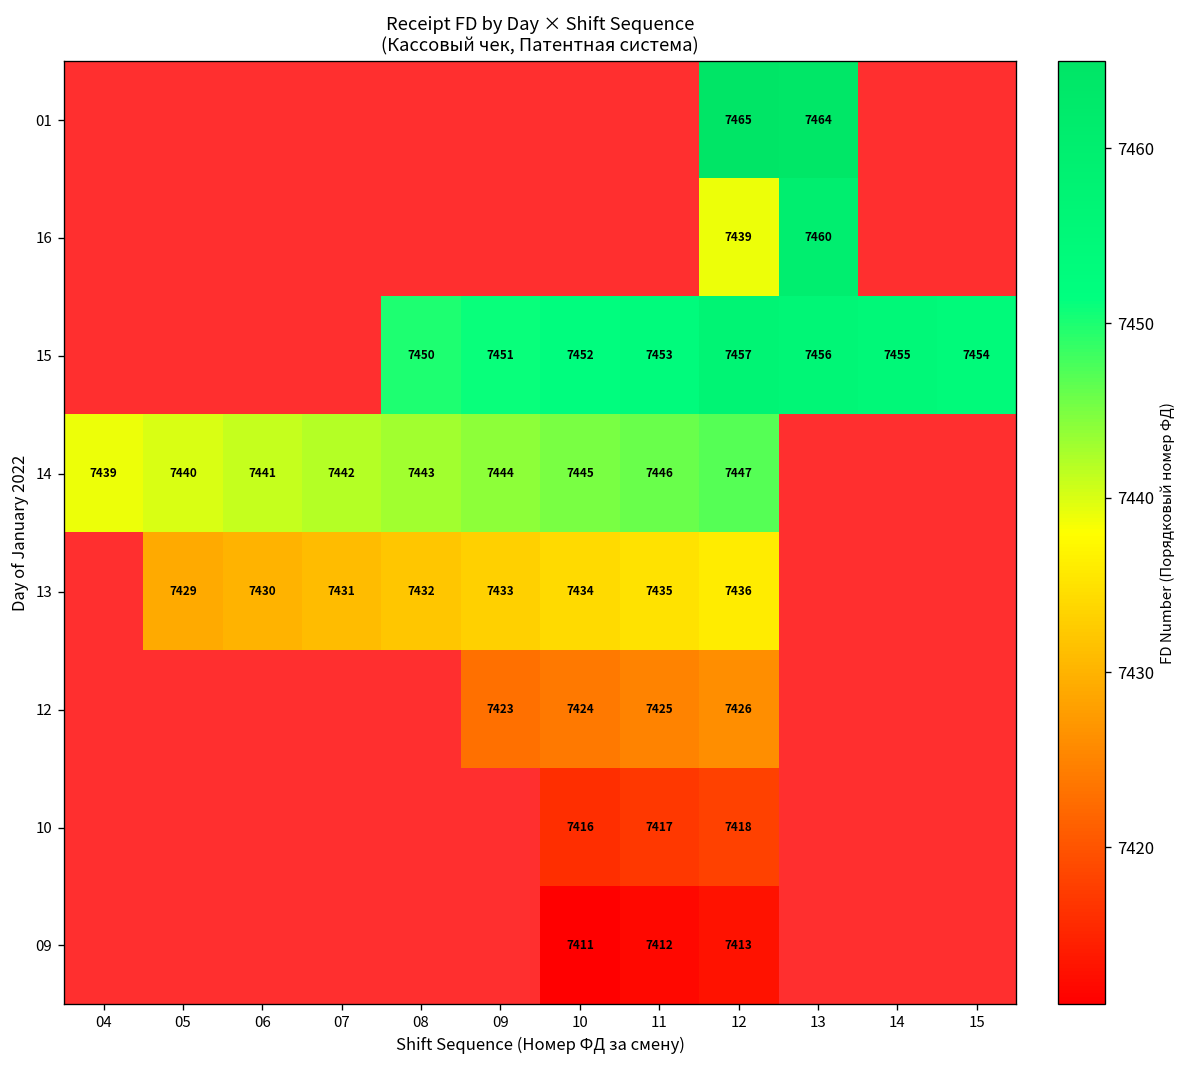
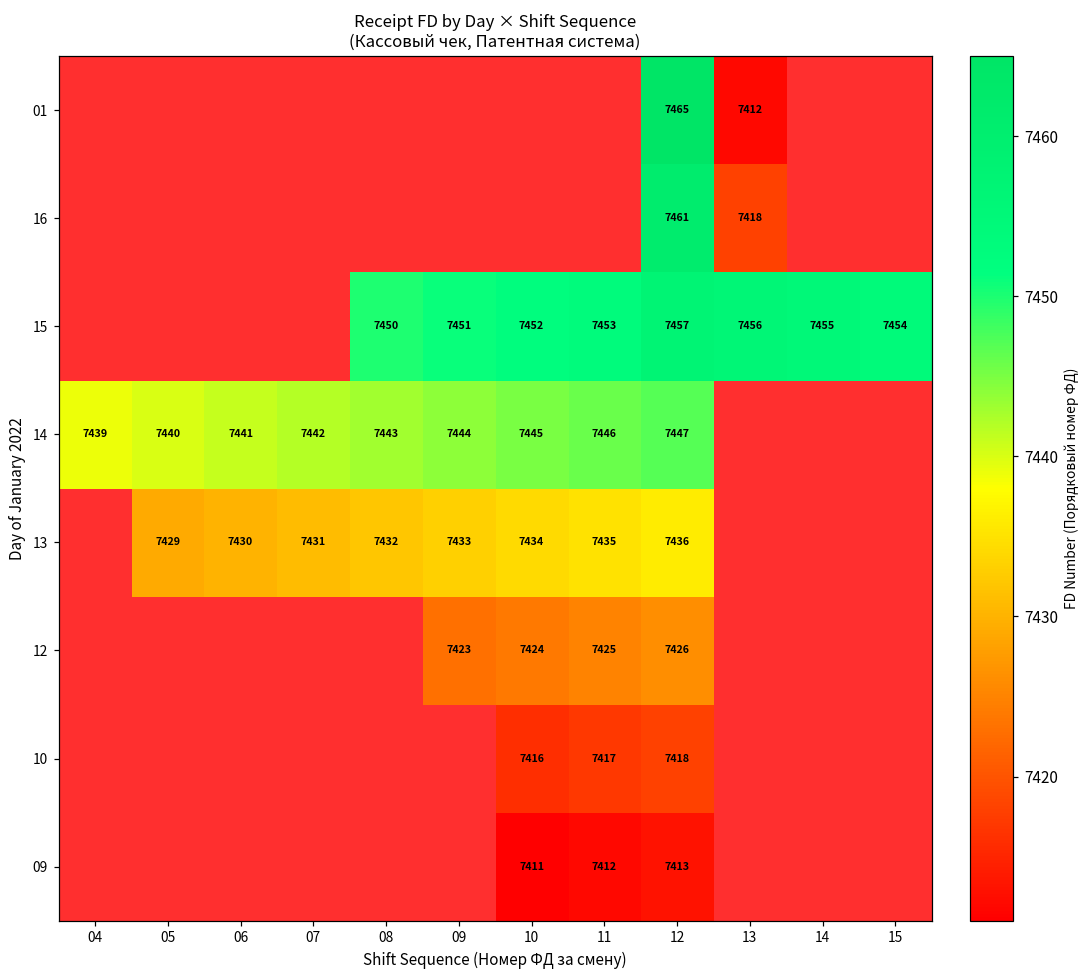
  {
    "01": {
      "12": 7465,
-     "13": 7464
+     "13": 7412
    },
    "16": {
-     "12": 7439,
-     "13": 7460
+     "12": 7461,
+     "13": 7418
    },
    "15": {
      "08": 7450,
      "09": 7451,
      "10": 7452,
      "11": 7453,
      "12": 7457,
      "13": 7456,
      "14": 7455,
      "15": 7454
    },
    "14": {
      "04": 7439,
      "05": 7440,
      "06": 7441,
      "07": 7442,
      "08": 7443,
      "09": 7444,
      "10": 7445,
      "11": 7446,
      "12": 7447
    },
    "13": {
      "05": 7429,
      "06": 7430,
      "07": 7431,
      "08": 7432,
      "09": 7433,
      "10": 7434,
      "11": 7435,
      "12": 7436
    },
    "12": {
      "09": 7423,
      "10": 7424,
      "11": 7425,
      "12": 7426
    },
    "10": {
      "10": 7416,
      "11": 7417,
      "12": 7418
    },
    "09": {
      "10": 7411,
      "11": 7412,
      "12": 7413
    }
  }
